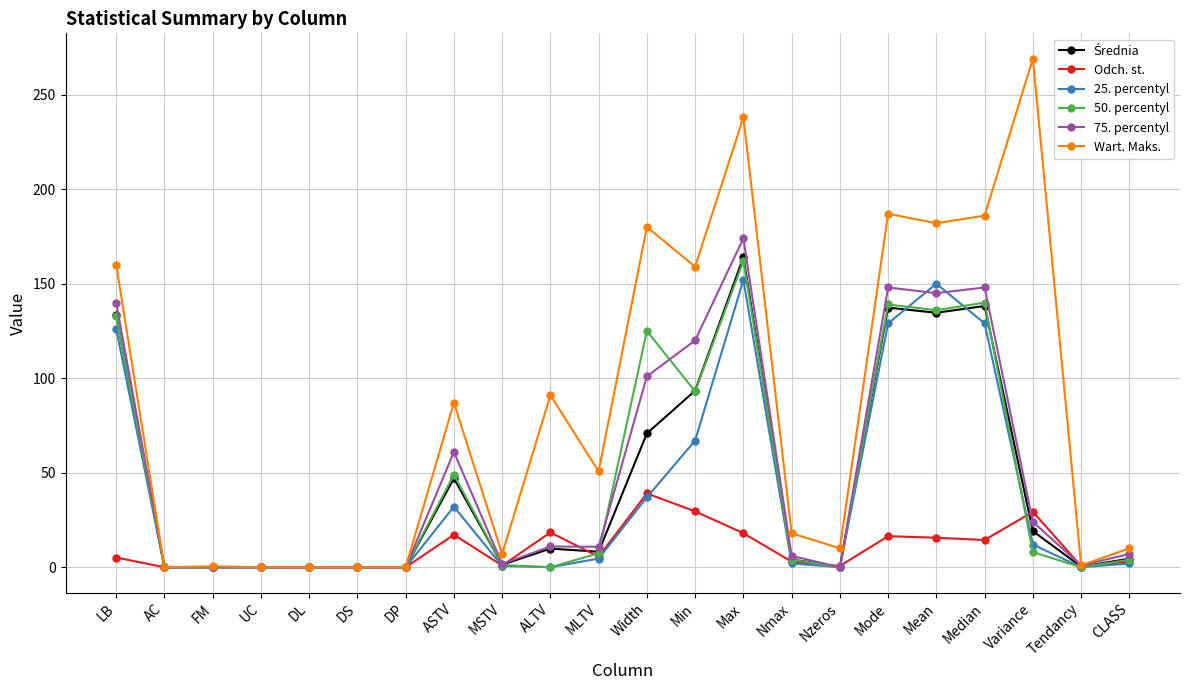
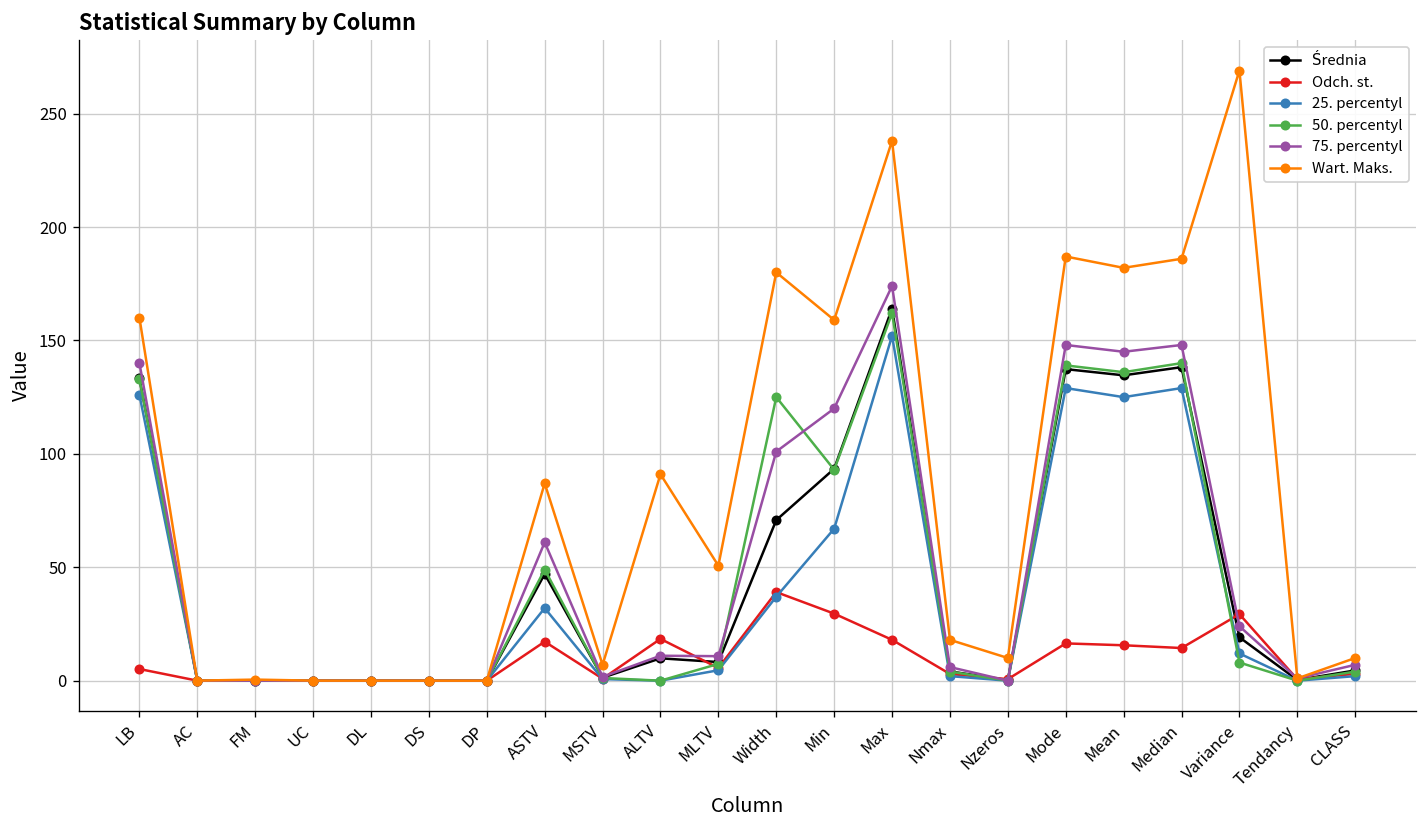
  {
    "Średnia": {
      "ASTV": 47,
      "Width": 71,
      "Max": 164,
      "Mode": 137,
      "Mean": 135,
      "Median": 138,
      "Variance": 19
    },
    "Odch. st.": {
      "LB": 5,
      "ASTV": 17,
      "ALTV": 18,
      "Width": 39,
      "Min": 30,
      "Max": 18,
      "Mode": 16,
      "Mean": 16,
      "Median": 14,
      "Variance": 29
    },
    "25. percentyl": {
      "LB": 126,
      "ASTV": 32,
      "Width": 37,
      "Min": 67,
      "Max": 152,
      "Mode": 129,
-     "Mean": 150,
+     "Mean": 125,
      "Median": 129,
      "Variance": 12
    },
    "50. percentyl": {
      "ASTV": 49,
      "Width": 125,
      "Max": 162,
      "Mode": 139,
      "Mean": 136,
      "Median": 140,
      "Variance": 8
    },
    "75. percentyl": {
      "LB": 140,
      "ASTV": 61,
      "MLTV": 11,
      "Width": 101,
      "Min": 120,
      "Max": 174,
      "Nmax": 6,
      "Mode": 148,
      "Mean": 145,
      "Median": 148,
      "Variance": 24,
      "CLASS": 7
    },
    "Wart. Maks.": {
      "LB": 160,
      "ASTV": 87,
      "MSTV": 7,
      "ALTV": 91,
      "MLTV": 51,
      "Width": 180,
      "Min": 159,
      "Max": 238,
      "Nmax": 18,
      "Nzeros": 10,
      "Mode": 187,
      "Mean": 182,
      "Median": 186,
      "Variance": 269,
      "CLASS": 10
    }
  }
